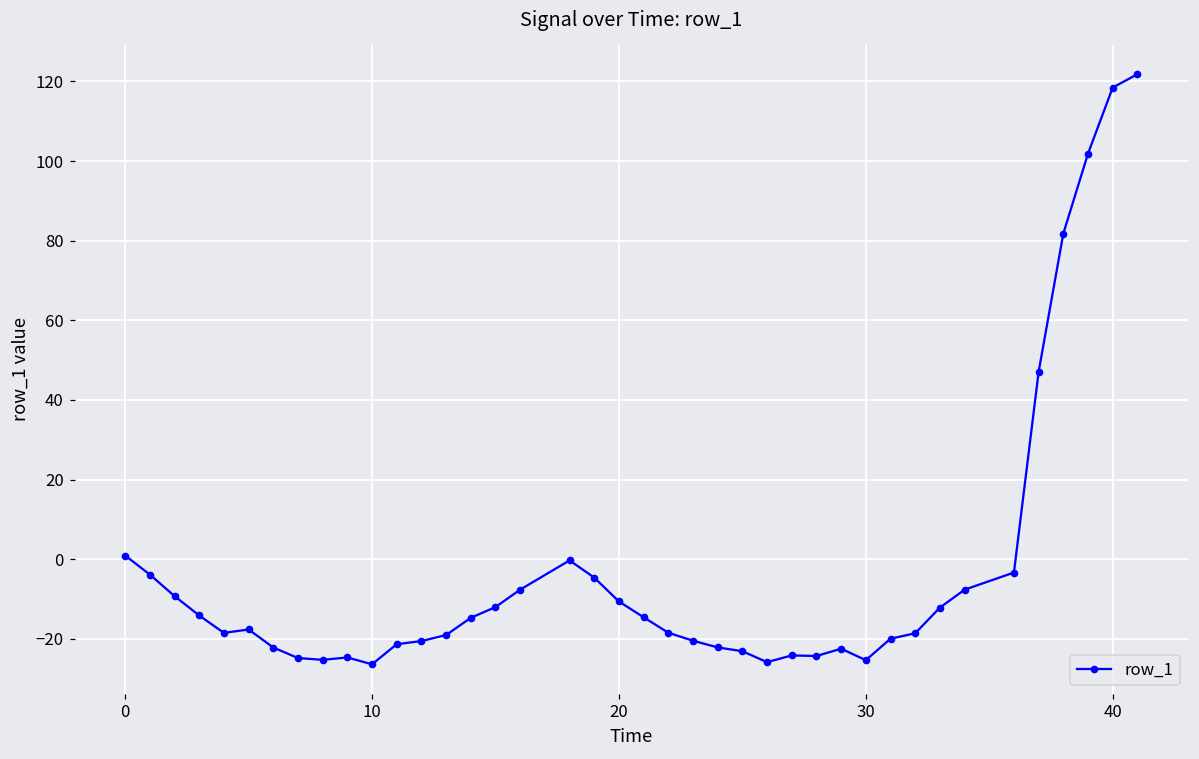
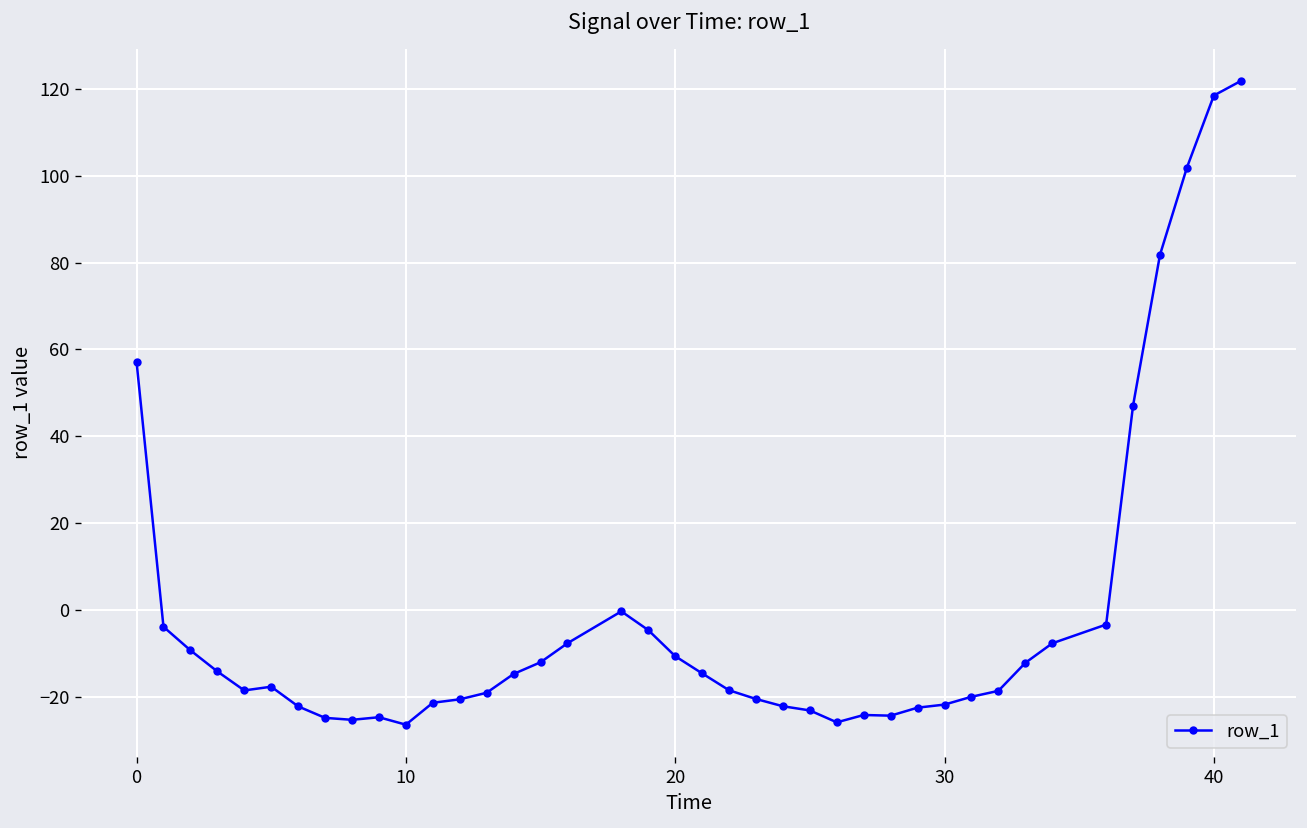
  {
-   "0": 1,
+   "0": 57,
    "10": -26,
    "20": -11,
-   "30": -25,
+   "30": -22,
    "40": 118
  }
